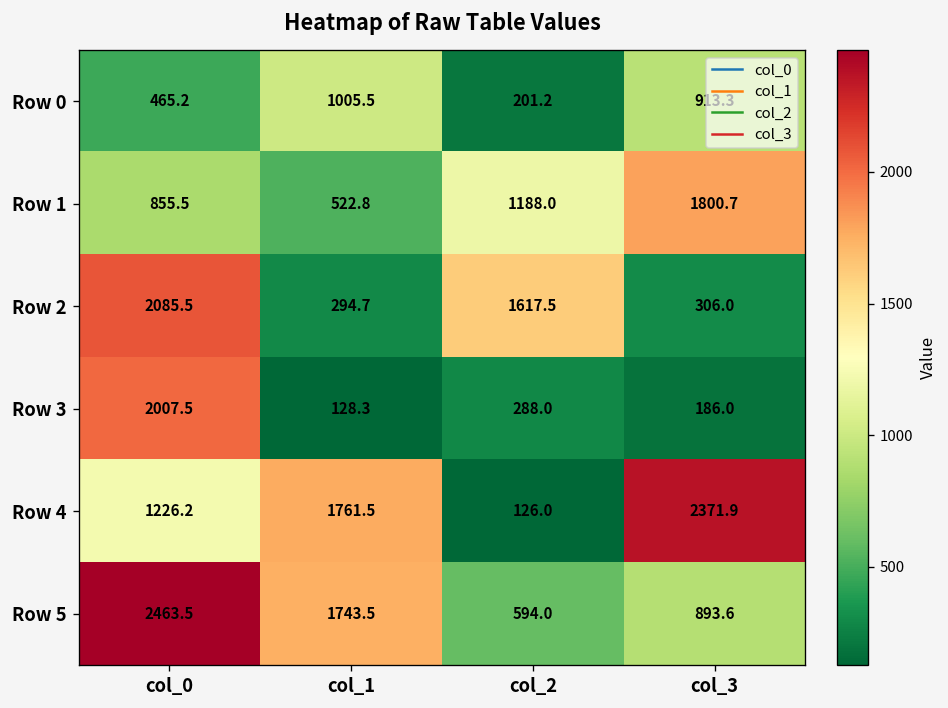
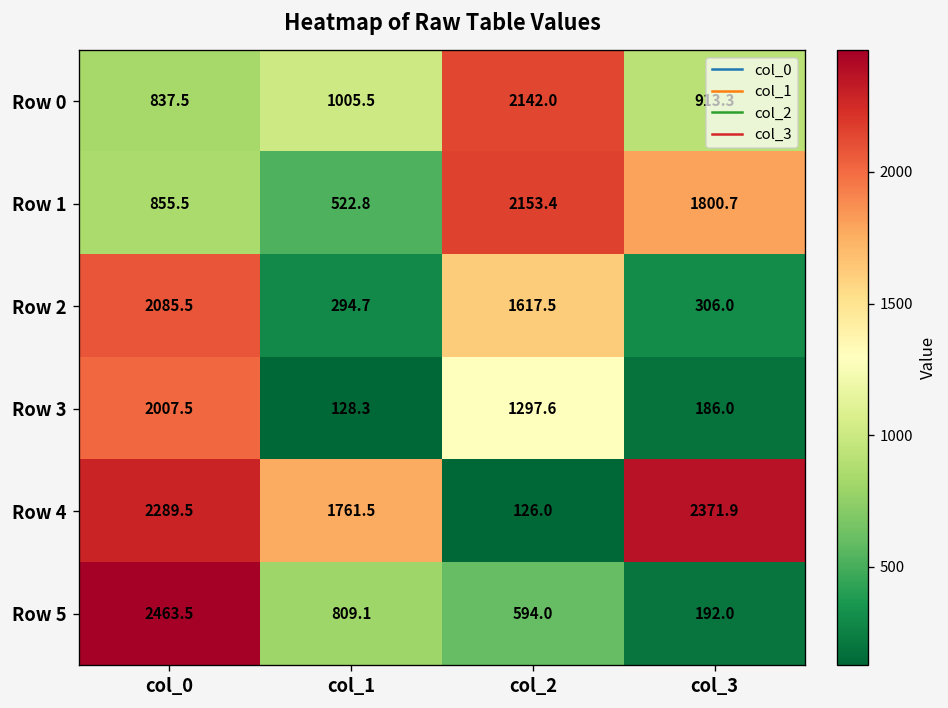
  {
    "Row 0": {
-     "col_0": 465.2,
+     "col_0": 837.5,
      "col_1": 1005.5,
-     "col_2": 201.2
+     "col_2": 2142.0
    },
    "Row 1": {
      "col_0": 855.5,
      "col_1": 522.8,
-     "col_2": 1188.0,
+     "col_2": 2153.4,
      "col_3": 1800.7
    },
    "Row 2": {
      "col_0": 2085.5,
      "col_1": 294.7,
      "col_2": 1617.5,
      "col_3": 306.0
    },
    "Row 3": {
      "col_0": 2007.5,
      "col_1": 128.3,
-     "col_2": 288.0,
+     "col_2": 1297.6,
      "col_3": 186.0
    },
    "Row 4": {
-     "col_0": 1226.2,
+     "col_0": 2289.5,
      "col_1": 1761.5,
      "col_2": 126.0,
      "col_3": 2371.9
    },
    "Row 5": {
      "col_0": 2463.5,
-     "col_1": 1743.5,
+     "col_1": 809.1,
      "col_2": 594.0,
-     "col_3": 893.6
+     "col_3": 192.0
    }
  }
